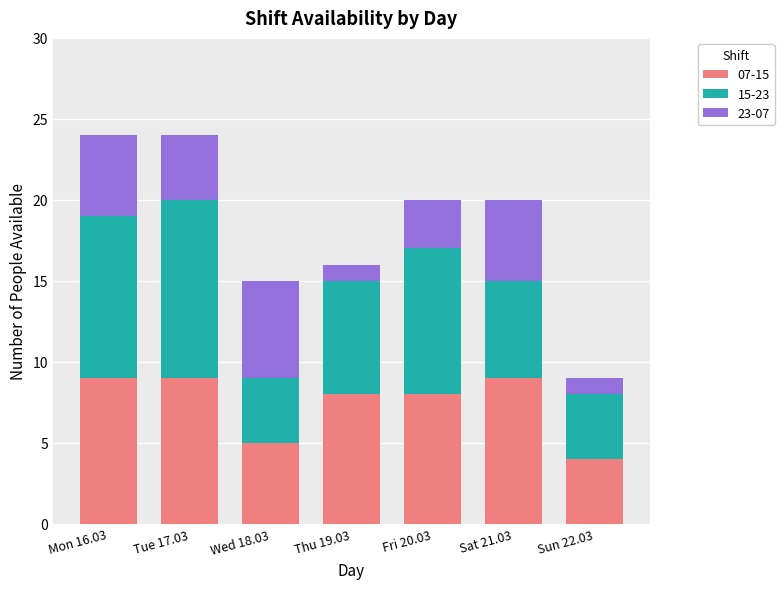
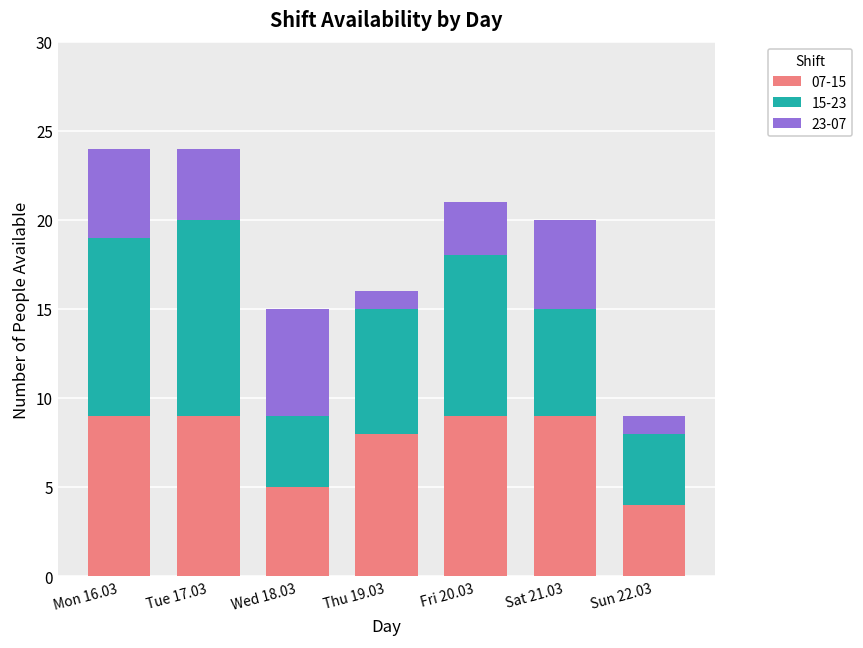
  {
    "07-15": {
      "Mon 16.03": 9,
      "Tue 17.03": 9,
      "Wed 18.03": 5,
      "Thu 19.03": 8,
-     "Fri 20.03": 8,
+     "Fri 20.03": 9,
      "Sat 21.03": 9,
      "Sun 22.03": 4
    },
    "15-23": {
      "Mon 16.03": 10,
      "Tue 17.03": 11,
      "Wed 18.03": 4,
      "Thu 19.03": 7,
      "Fri 20.03": 9,
      "Sat 21.03": 6,
      "Sun 22.03": 4
    },
    "23-07": {
      "Mon 16.03": 5,
      "Tue 17.03": 4,
      "Wed 18.03": 6,
      "Thu 19.03": 1,
      "Fri 20.03": 3,
      "Sat 21.03": 5,
      "Sun 22.03": 1
    }
  }
